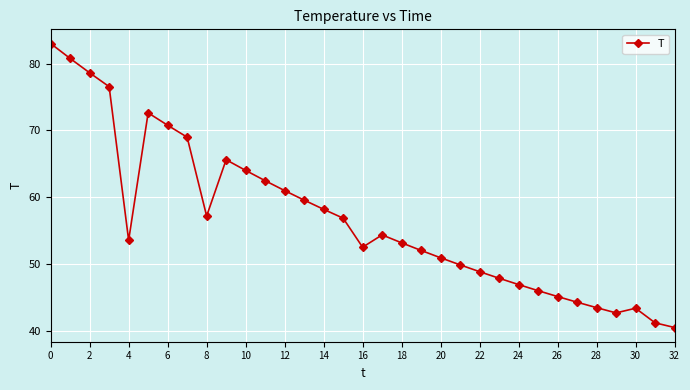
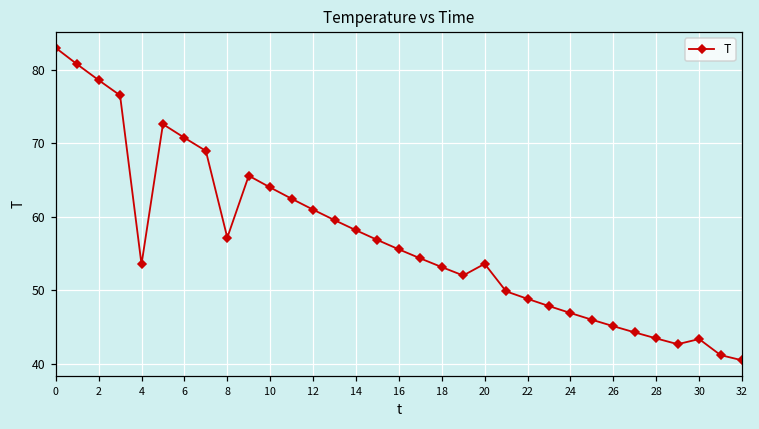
  {
    "0": 83,
    "2": 79,
    "4": 54,
    "6": 71,
    "8": 57,
    "10": 64,
    "12": 61,
    "14": 58,
-   "16": 53,
+   "16": 56,
    "18": 53,
-   "20": 51,
+   "20": 54,
    "22": 49,
    "24": 47,
    "26": 45,
    "28": 43,
    "30": 43,
    "32": 40
  }
